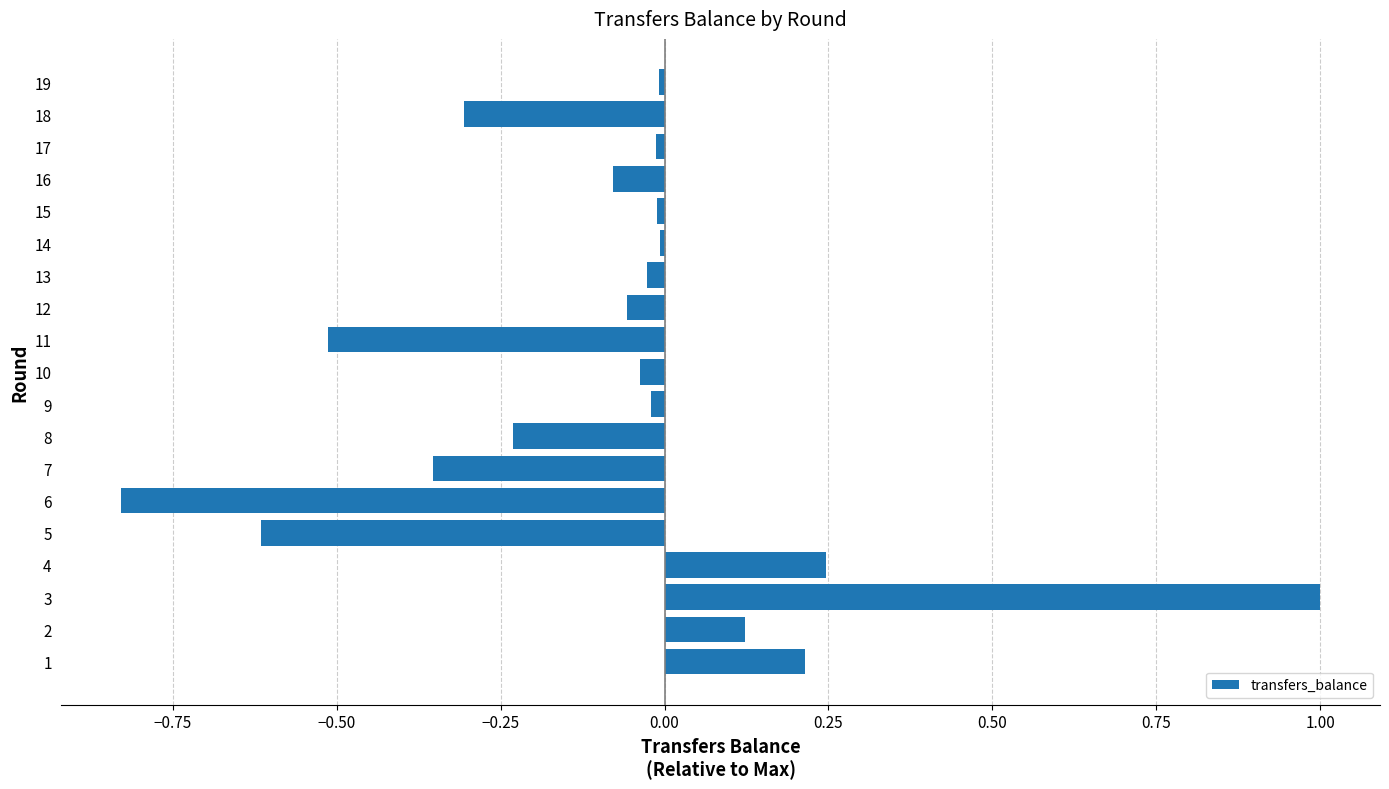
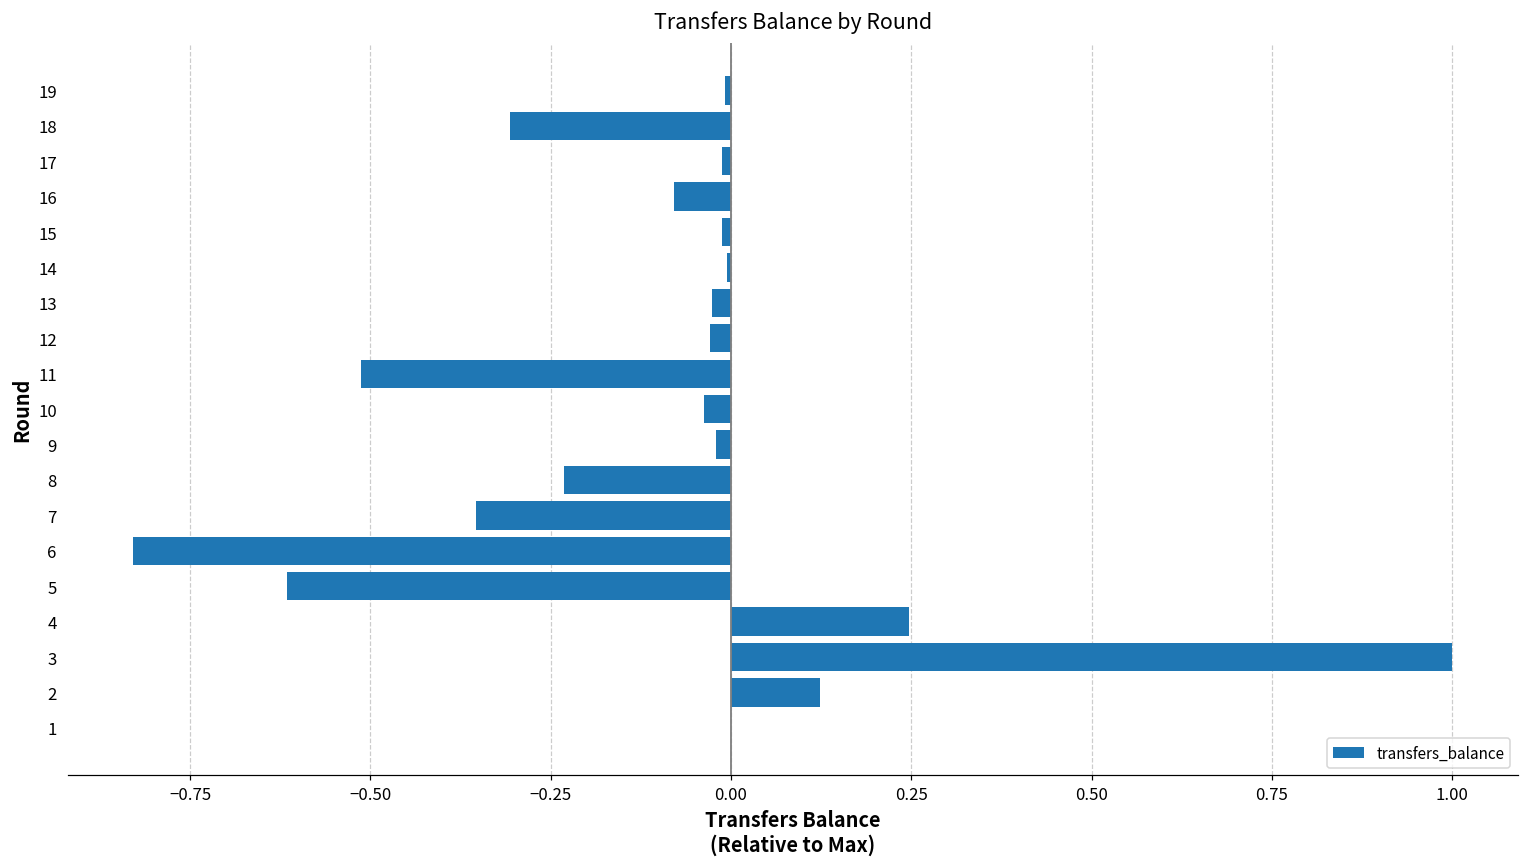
  {
    "19": -0.01,
    "18": -0.31,
    "17": -0.01,
    "16": -0.08,
    "15": -0.01,
    "14": -0.01,
    "13": -0.03,
-   "12": -0.06,
+   "12": -0.03,
    "11": -0.51,
    "10": -0.04,
    "9": -0.02,
    "8": -0.23,
    "7": -0.35,
    "6": -0.83,
    "5": -0.62,
    "4": 0.25,
    "3": 1.00,
    "2": 0.12,
-   "1": 0.21
+   "1": 0.00
  }
